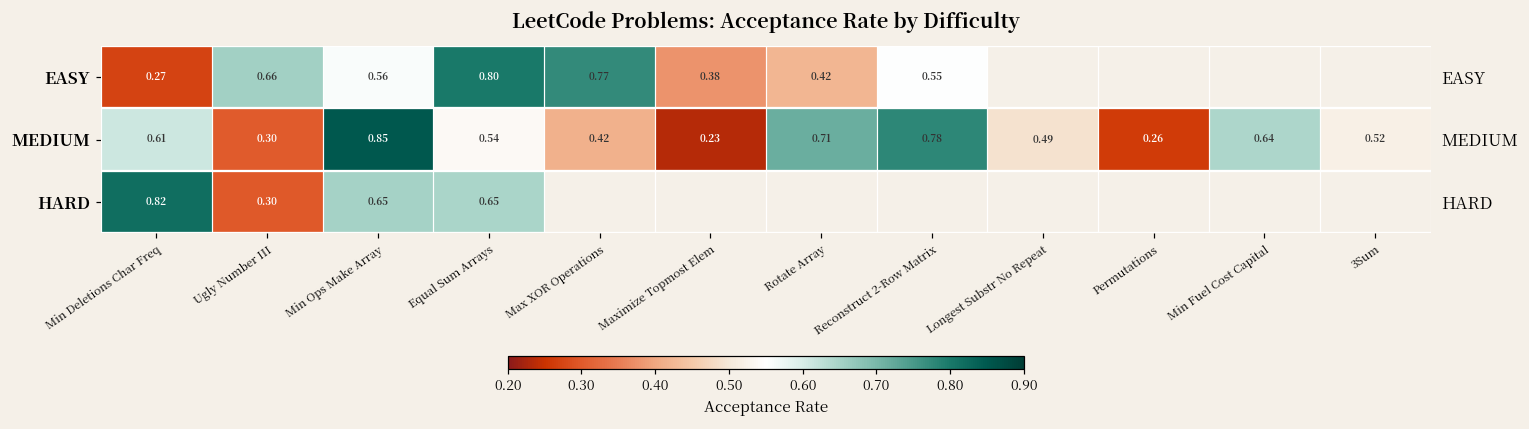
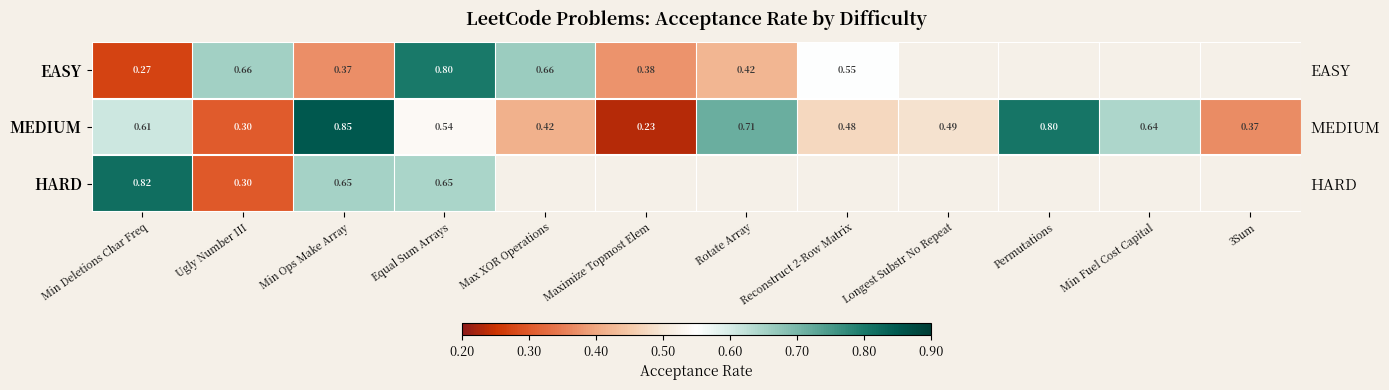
  {
    "EASY": {
      "Min Deletions Char Freq": 0.27,
      "Ugly Number III": 0.66,
-     "Min Ops Make Array": 0.56,
+     "Min Ops Make Array": 0.37,
      "Equal Sum Arrays": 0.80,
-     "Max XOR Operations": 0.77,
+     "Max XOR Operations": 0.66,
      "Maximize Topmost Elem": 0.38,
      "Rotate Array": 0.42,
      "Reconstruct 2-Row Matrix": 0.55
    },
    "MEDIUM": {
      "Min Deletions Char Freq": 0.61,
      "Ugly Number III": 0.30,
      "Min Ops Make Array": 0.85,
      "Equal Sum Arrays": 0.54,
      "Max XOR Operations": 0.42,
      "Maximize Topmost Elem": 0.23,
      "Rotate Array": 0.71,
-     "Reconstruct 2-Row Matrix": 0.78,
+     "Reconstruct 2-Row Matrix": 0.48,
      "Longest Substr No Repeat": 0.49,
-     "Permutations": 0.26,
+     "Permutations": 0.80,
      "Min Fuel Cost Capital": 0.64,
-     "3Sum": 0.52
+     "3Sum": 0.37
    },
    "HARD": {
      "Min Deletions Char Freq": 0.82,
      "Ugly Number III": 0.30,
      "Min Ops Make Array": 0.65,
      "Equal Sum Arrays": 0.65
    }
  }
